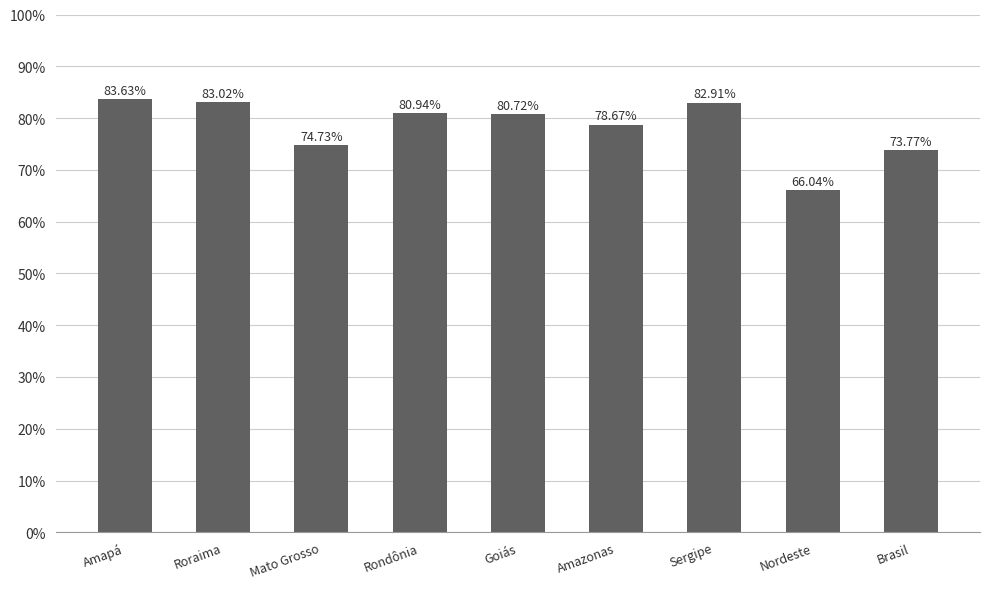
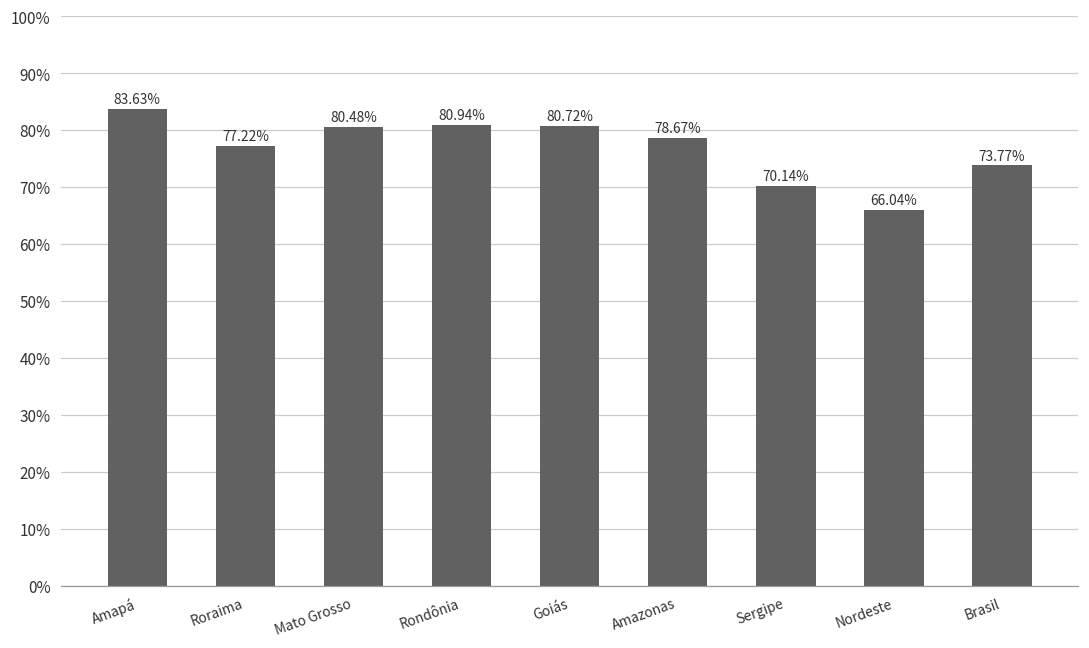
  {
    "Amapá": "83.63%",
-   "Roraima": "83.02%",
-   "Mato Grosso": "74.73%",
+   "Roraima": "77.22%",
+   "Mato Grosso": "80.48%",
    "Rondônia": "80.94%",
    "Goiás": "80.72%",
    "Amazonas": "78.67%",
-   "Sergipe": "82.91%",
+   "Sergipe": "70.14%",
    "Nordeste": "66.04%",
    "Brasil": "73.77%"
  }
